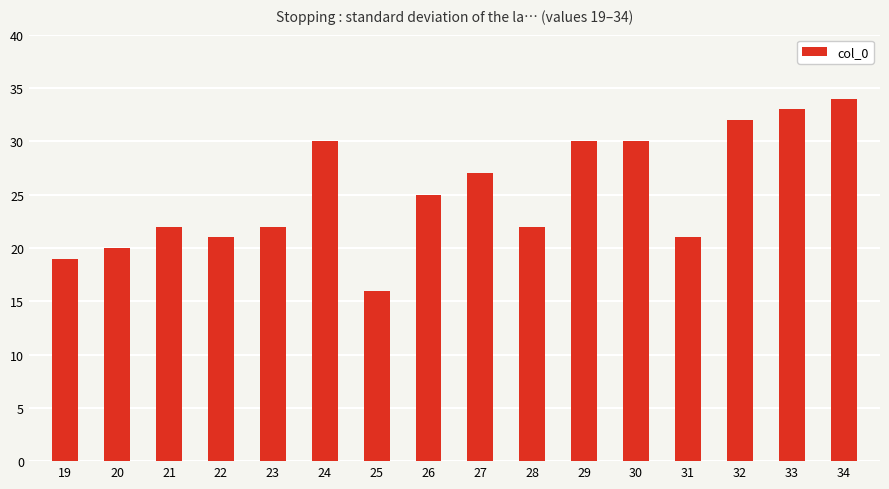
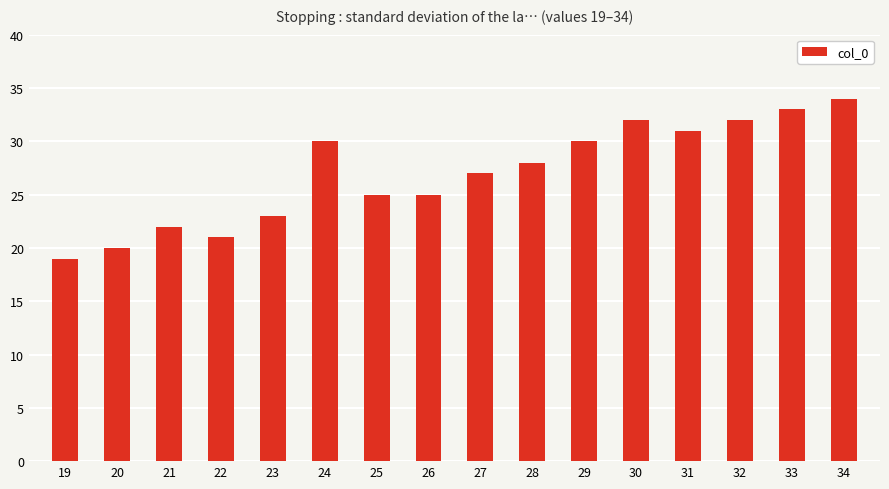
  {
    "19": 19,
    "20": 20,
    "21": 22,
    "22": 21,
-   "23": 22,
+   "23": 23,
    "24": 30,
-   "25": 16,
+   "25": 25,
    "26": 25,
    "27": 27,
-   "28": 22,
+   "28": 28,
    "29": 30,
-   "30": 30,
-   "31": 21,
+   "30": 32,
+   "31": 31,
    "32": 32,
    "33": 33,
    "34": 34
  }
